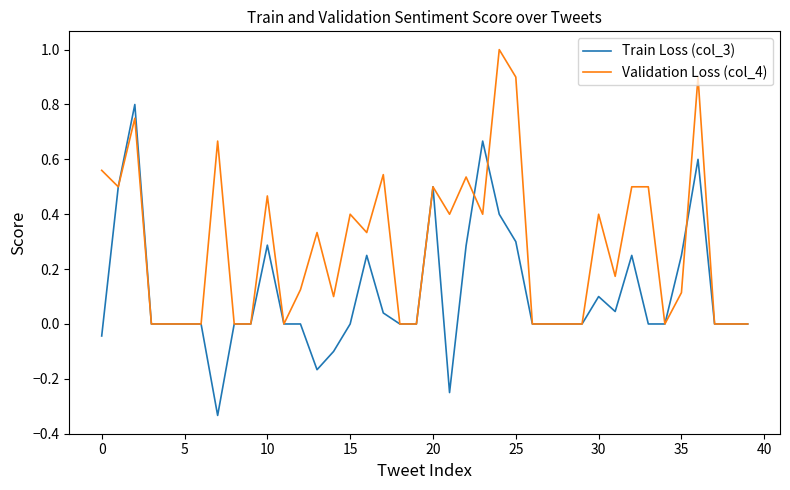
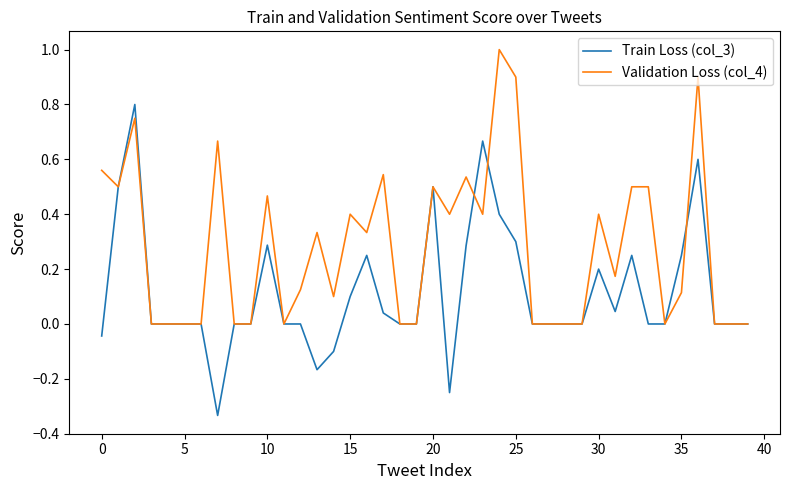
  {
    "Train Loss (col_3)": {
      "0": -0.04,
      "10": 0.29,
-     "15": 0.0,
+     "15": 0.1,
      "25": 0.3,
-     "30": 0.1,
+     "30": 0.2,
      "35": 0.25
    },
    "Validation Loss (col_4)": {
      "0": 0.56,
      "10": 0.47,
      "15": 0.4,
      "25": 0.9,
      "30": 0.4,
      "35": 0.11
    }
  }
